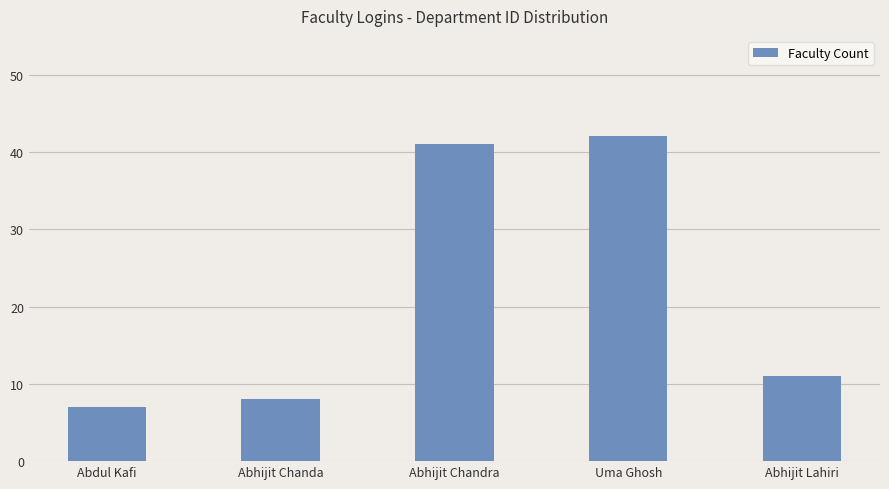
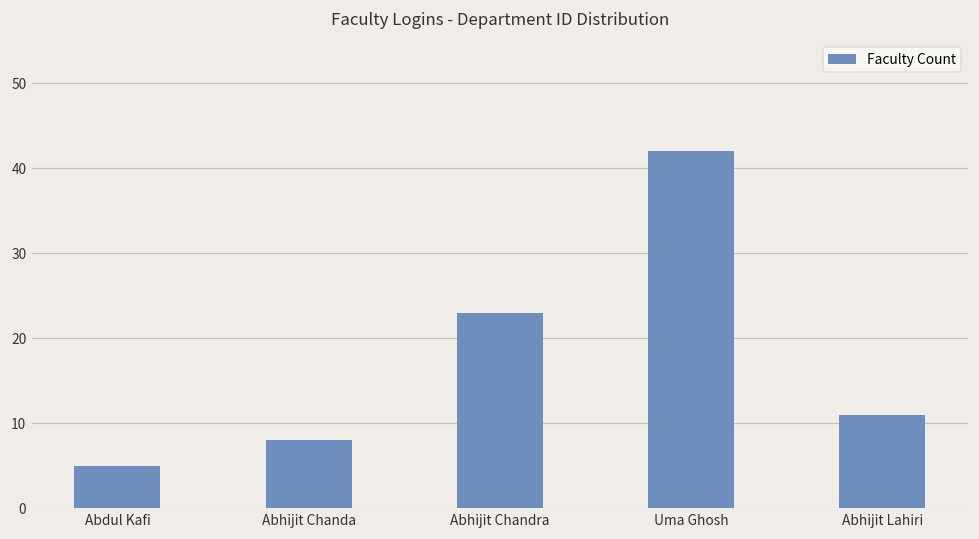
  {
-   "Abdul Kafi": 7,
+   "Abdul Kafi": 5,
    "Abhijit Chanda": 8,
-   "Abhijit Chandra": 41,
+   "Abhijit Chandra": 23,
    "Uma Ghosh": 42,
    "Abhijit Lahiri": 11
  }
